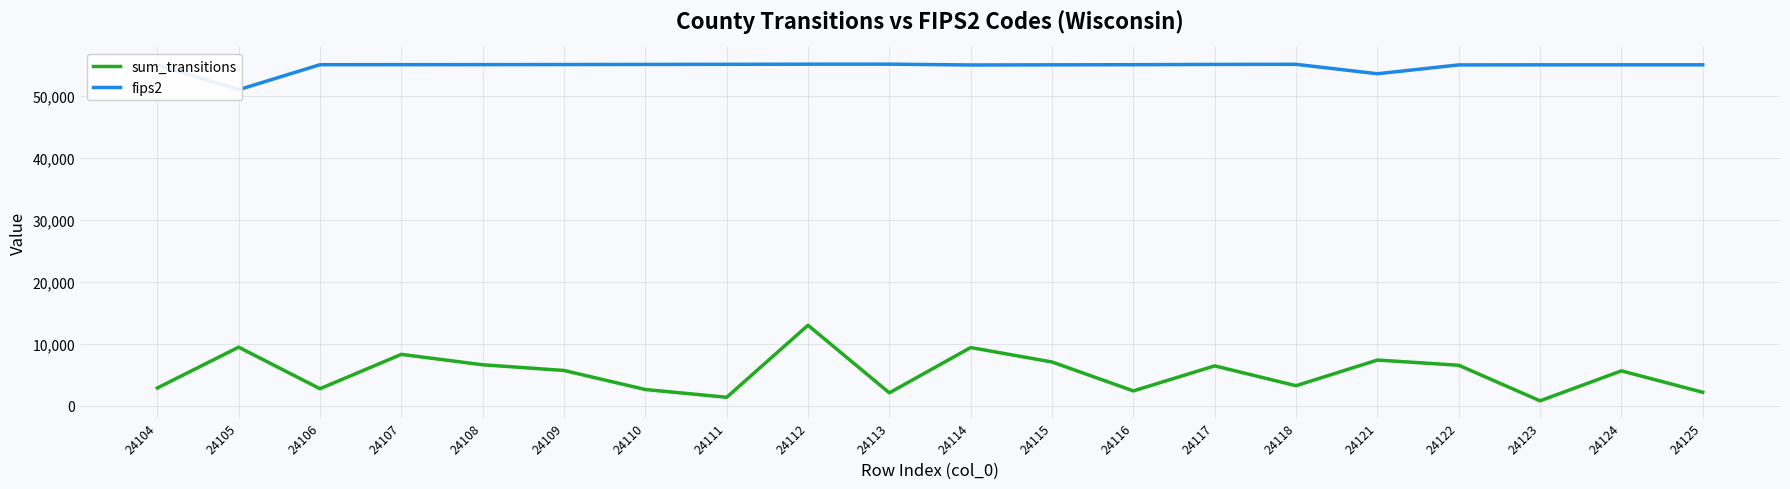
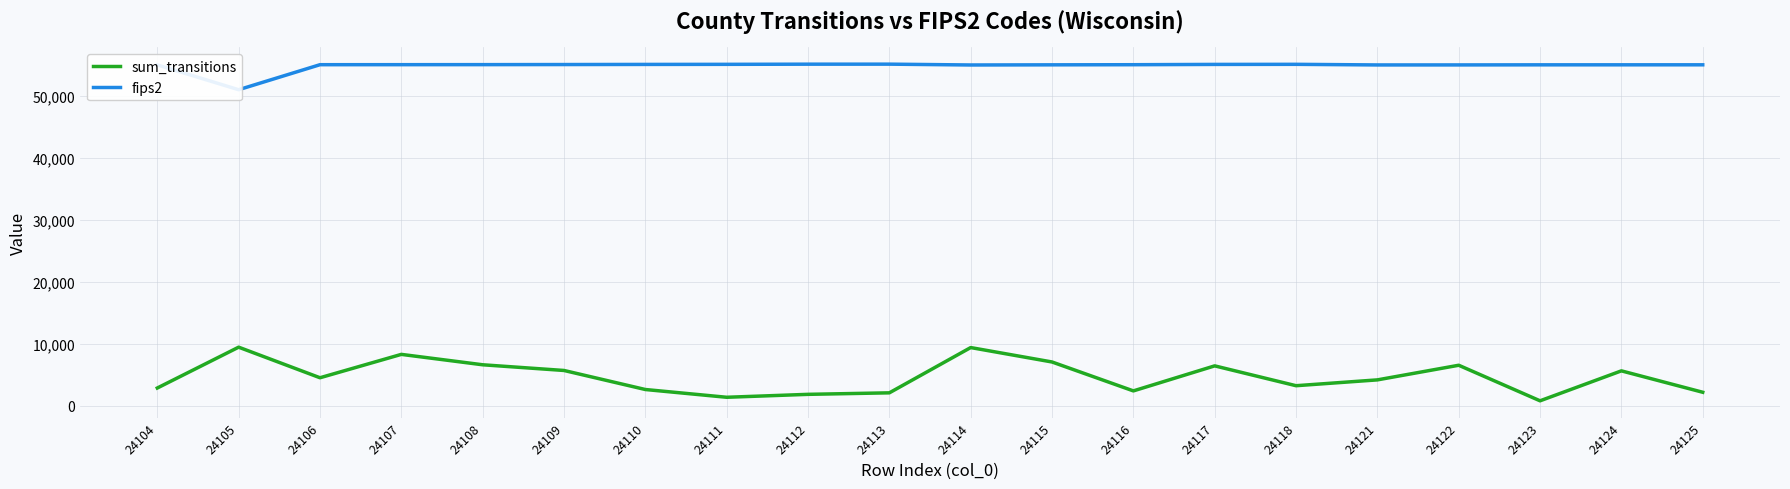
  {
    "sum_transitions": {
      "24104": "3,000",
      "24105": "9,000",
-     "24106": "3,000",
+     "24106": "5,000",
      "24107": "8,000",
      "24108": "7,000",
      "24109": "6,000",
      "24110": "3,000",
      "24111": "1,000",
-     "24112": "13,000",
+     "24112": "2,000",
      "24113": "2,000",
      "24114": "9,000",
      "24115": "7,000",
      "24116": "2,000",
      "24117": "6,000",
      "24118": "3,000",
-     "24121": "7,000",
+     "24121": "4,000",
      "24122": "7,000",
      "24123": "1,000",
      "24124": "6,000",
      "24125": "2,000"
    },
    "fips2": {
      "24106": "55,000",
      "24107": "55,000",
      "24108": "55,000",
      "24109": "55,000",
      "24110": "55,000",
      "24111": "55,000",
      "24112": "55,000",
      "24113": "55,000",
      "24114": "55,000",
      "24115": "55,000",
      "24116": "55,000",
      "24117": "55,000",
      "24118": "55,000",
-     "24121": "54,000",
+     "24121": "55,000",
      "24122": "55,000",
      "24123": "55,000",
      "24124": "55,000",
      "24125": "55,000"
    }
  }
